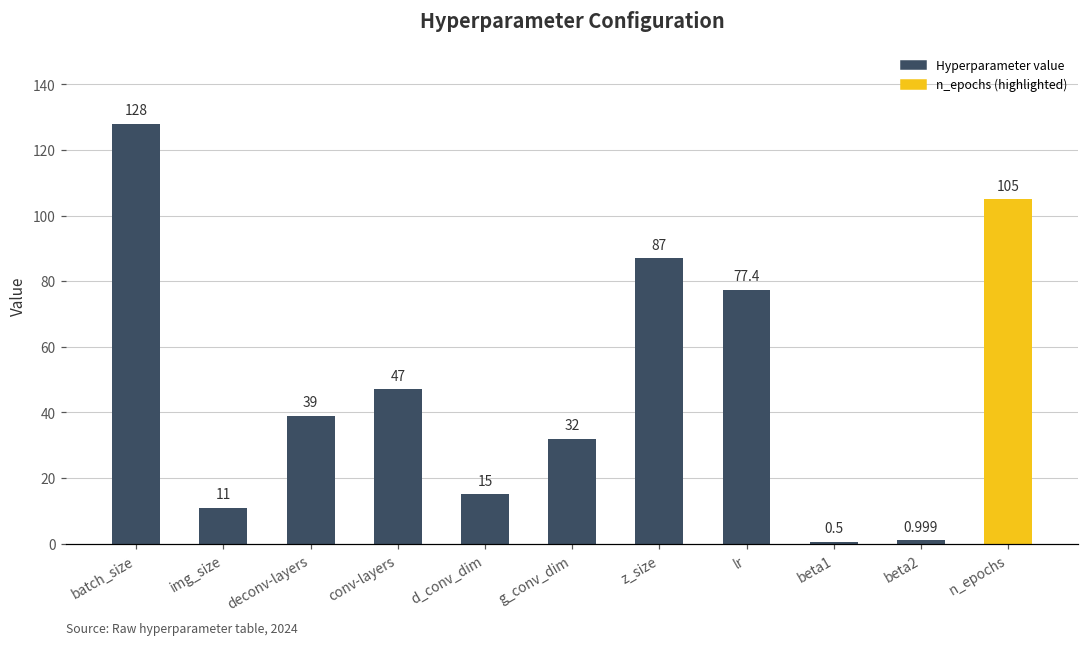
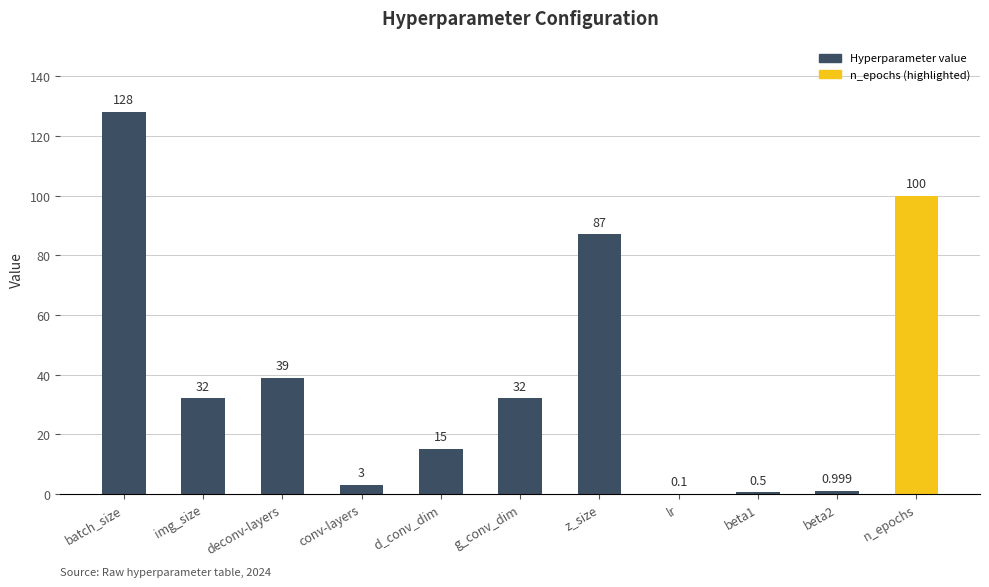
  {
    "batch_size": 128,
-   "img_size": 11,
+   "img_size": 32,
    "deconv-layers": 39,
-   "conv-layers": 47,
+   "conv-layers": 3,
    "d_conv_dim": 15,
    "g_conv_dim": 32,
    "z_size": 87,
-   "lr": 77.4,
+   "lr": 0.1,
    "beta1": 0.5,
    "beta2": 0.999,
-   "n_epochs": 105
+   "n_epochs": 100
  }
